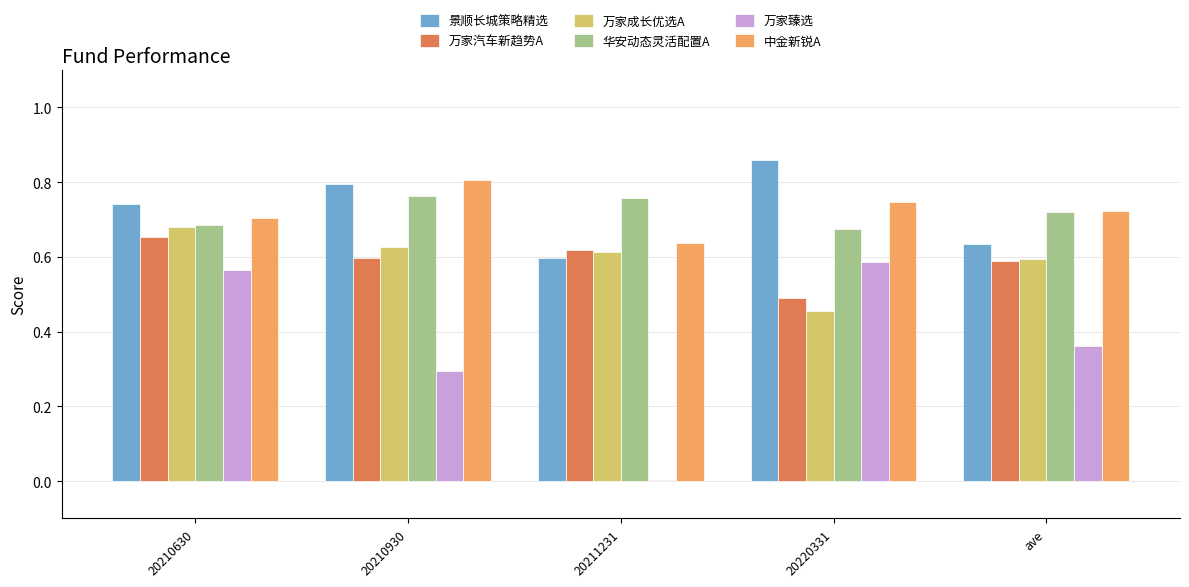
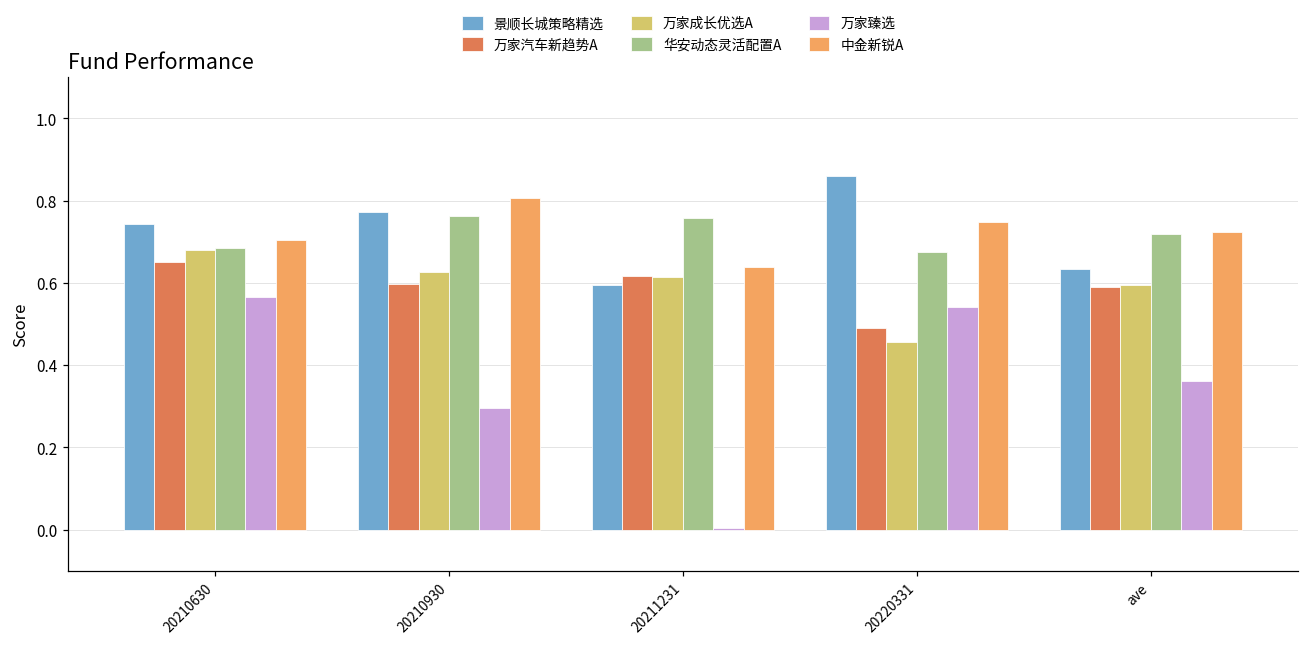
  {
    "景顺长城策略精选": {
      "20210630": 0.74,
-     "20210930": 0.80,
+     "20210930": 0.77,
      "20211231": 0.60,
      "20220331": 0.86,
      "ave": 0.63
    },
    "万家臻选": {
      "20210630": 0.56,
      "20210930": 0.29,
-     "20220331": 0.59,
+     "20220331": 0.54,
      "ave": 0.36
    }
  }
